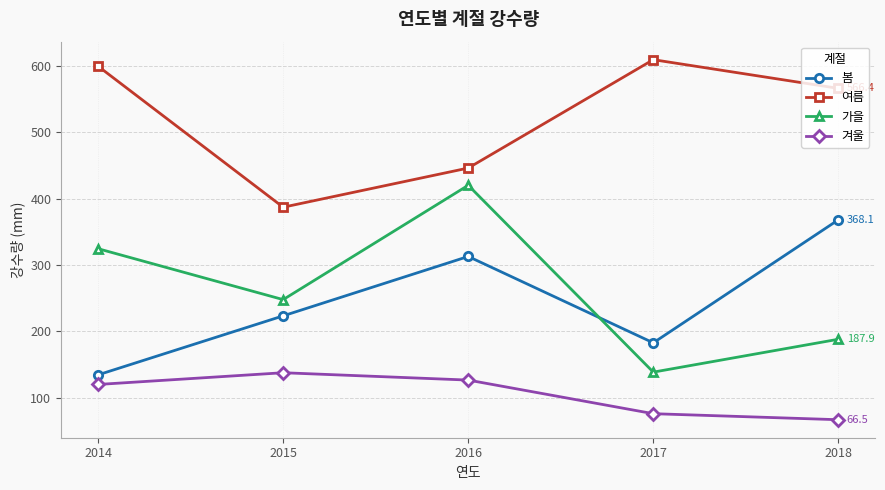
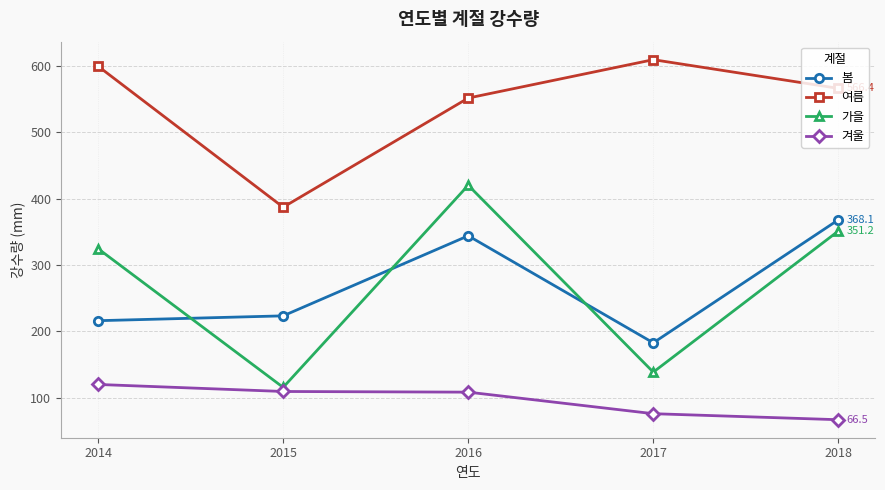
  {
    "봄": {
-     "2014": 130,
+     "2014": 220,
      "2015": 220,
-     "2016": 310,
+     "2016": 340,
      "2017": 180
    },
    "여름": {
      "2014": 600,
      "2015": 390,
-     "2016": 450,
+     "2016": 550,
      "2017": 610
    },
    "가을": {
-     "2015": 250,
-     "2018": 187.9
+     "2015": 120,
+     "2018": 351.2
    },
    "겨울": {
      "2014": 120,
-     "2015": 140,
-     "2016": 130,
+     "2015": 110,
+     "2016": 110,
      "2017": 80
    }
  }
